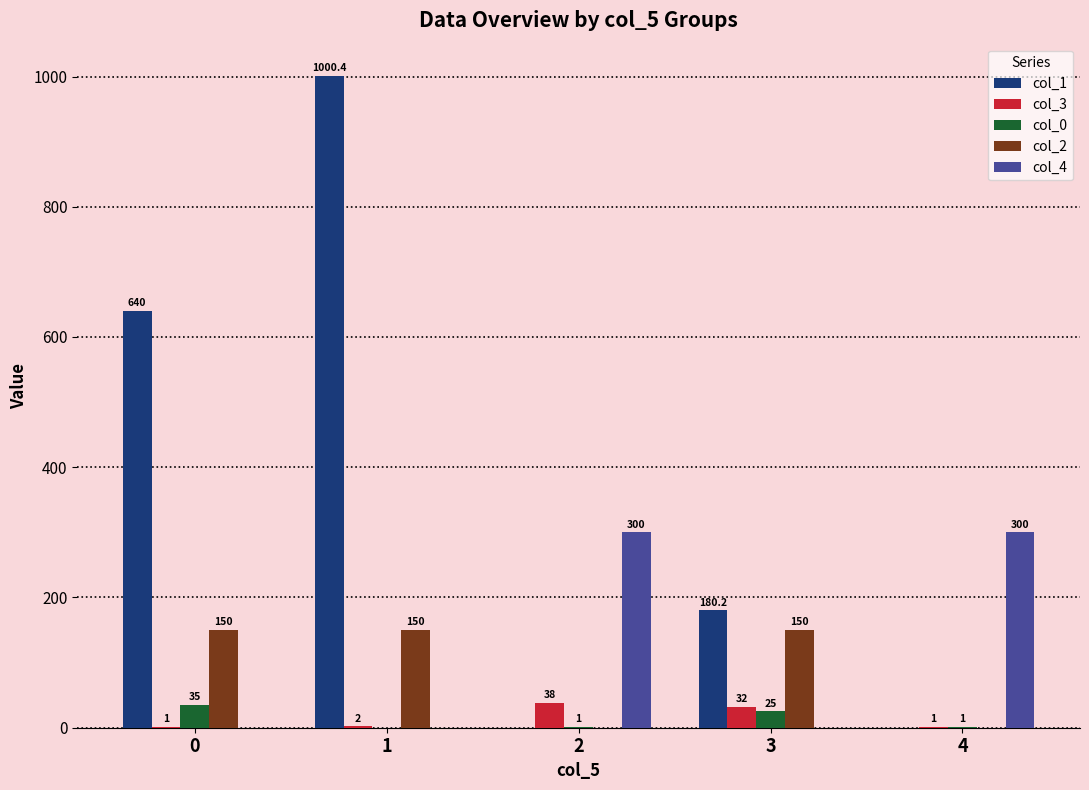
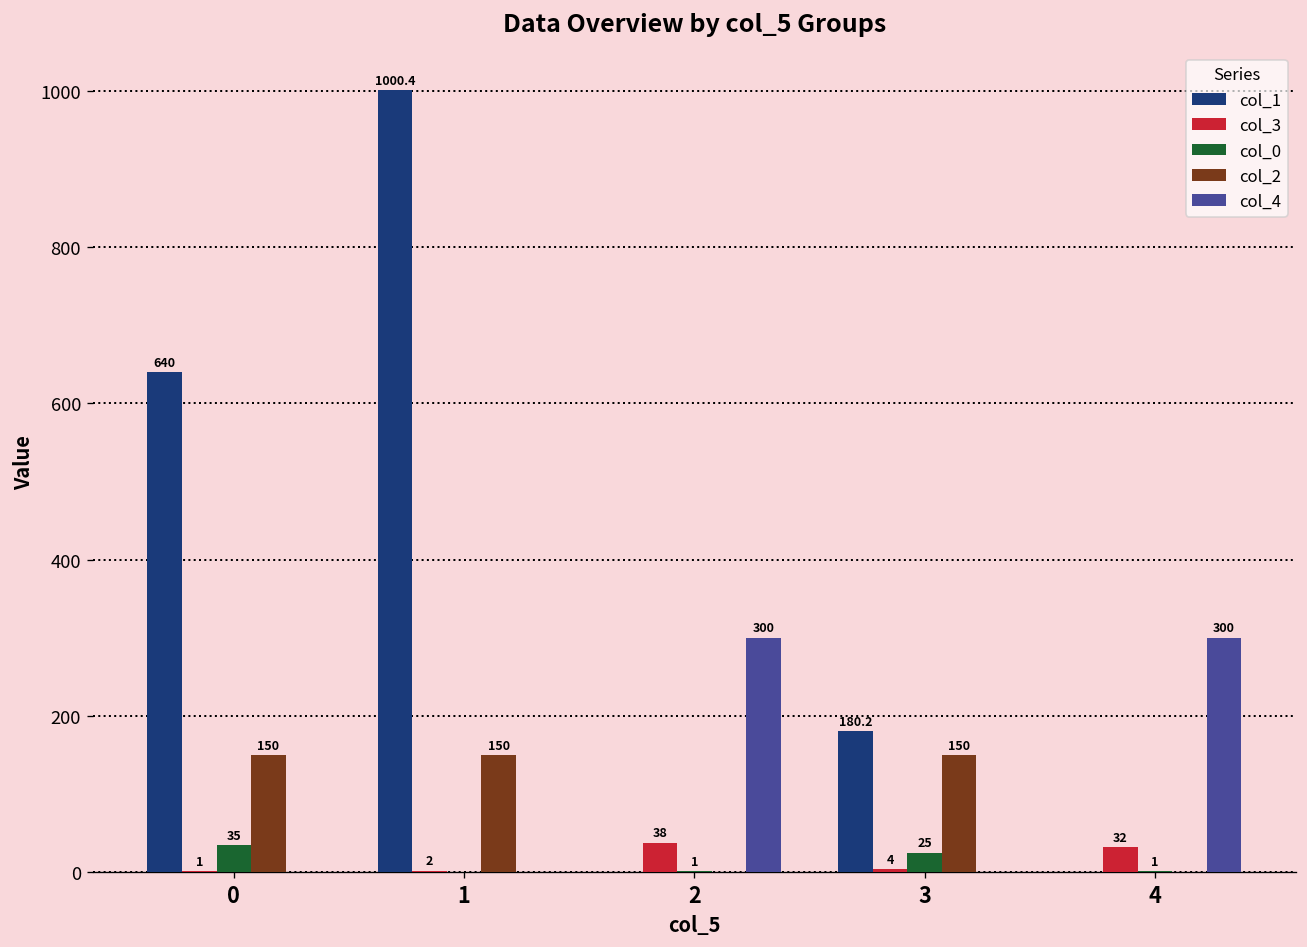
  {
    "col_3": {
      "0": 1,
      "1": 2,
      "2": 38,
-     "3": 32,
-     "4": 1
+     "3": 4,
+     "4": 32
    },
    "col_0": {
      "0": 35,
      "2": 1,
      "3": 25,
      "4": 1
    },
    "col_2": {
      "0": 150,
      "1": 150,
      "3": 150
    }
  }
